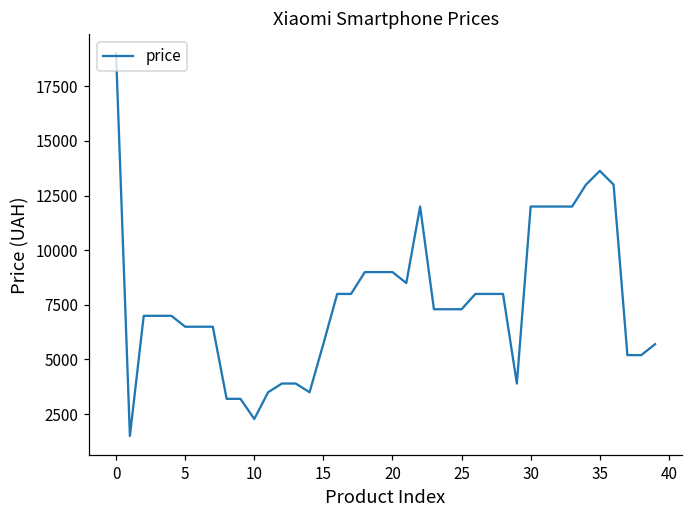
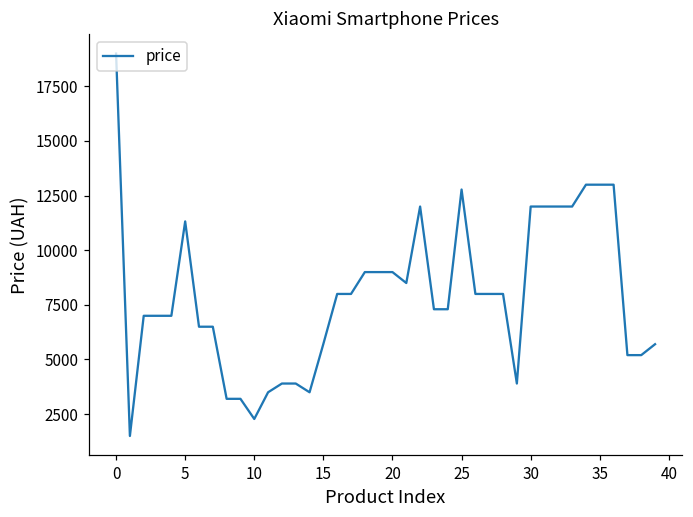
  {
-   "5": 6500,
+   "5": 11300,
    "10": 2300,
    "15": 5700,
    "20": 9000,
-   "25": 7300,
+   "25": 12800,
    "30": 12000,
-   "35": 13600
+   "35": 13000
  }
